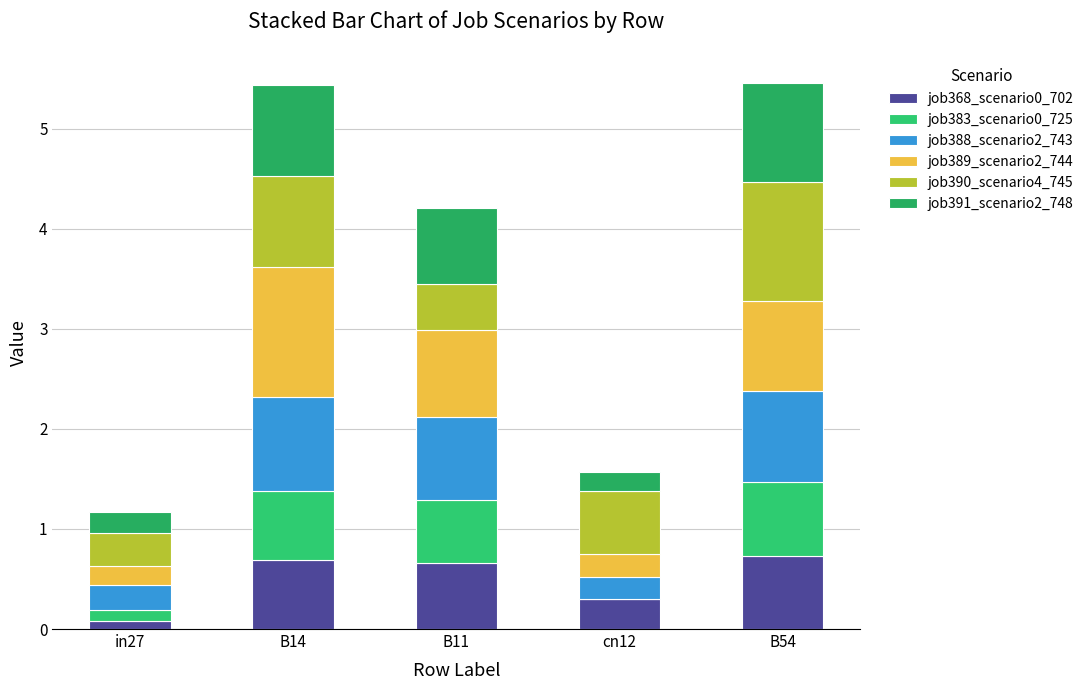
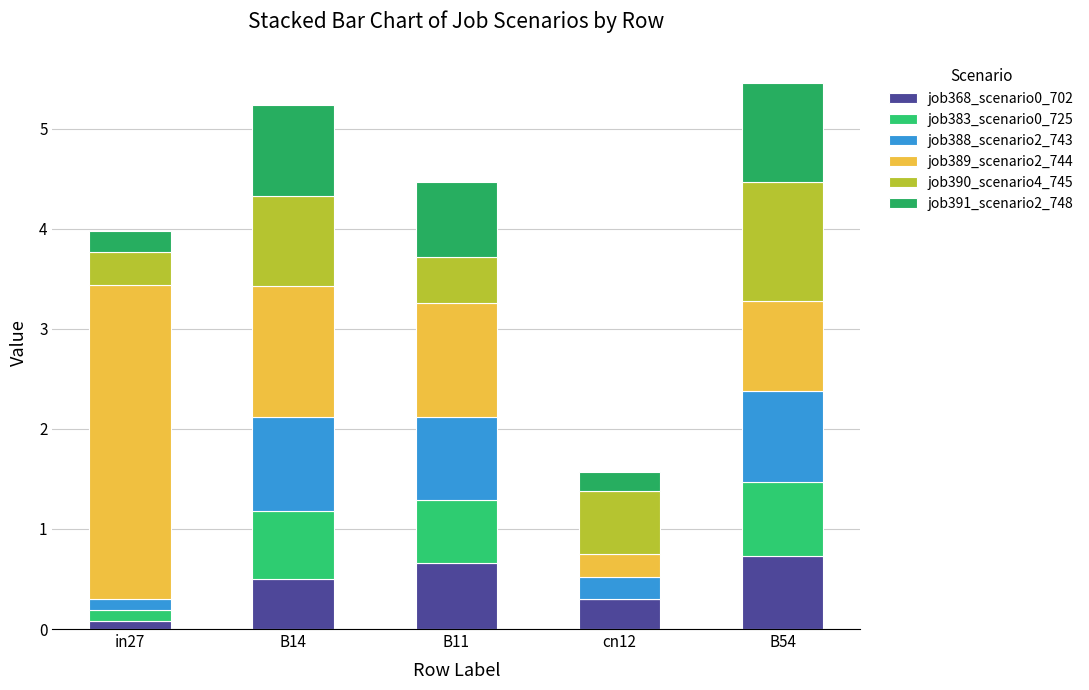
  {
    "job368_scenario0_702": {
      "in27": 0.08,
-     "B14": 0.69,
+     "B14": 0.49,
      "B11": 0.66,
      "cn12": 0.30,
      "B54": 0.73
    },
    "job388_scenario2_743": {
-     "in27": 0.25,
+     "in27": 0.10,
      "B14": 0.94,
      "B11": 0.82,
      "cn12": 0.21,
      "B54": 0.91
    },
    "job389_scenario2_744": {
-     "in27": 0.19,
+     "in27": 3.14,
      "B14": 1.30,
-     "B11": 0.87,
+     "B11": 1.14,
      "cn12": 0.24,
      "B54": 0.91
    },
    "job390_scenario4_745": {
      "in27": 0.33,
      "B14": 0.91,
      "B11": 0.46,
      "cn12": 0.63,
      "B54": 1.18
    }
  }
